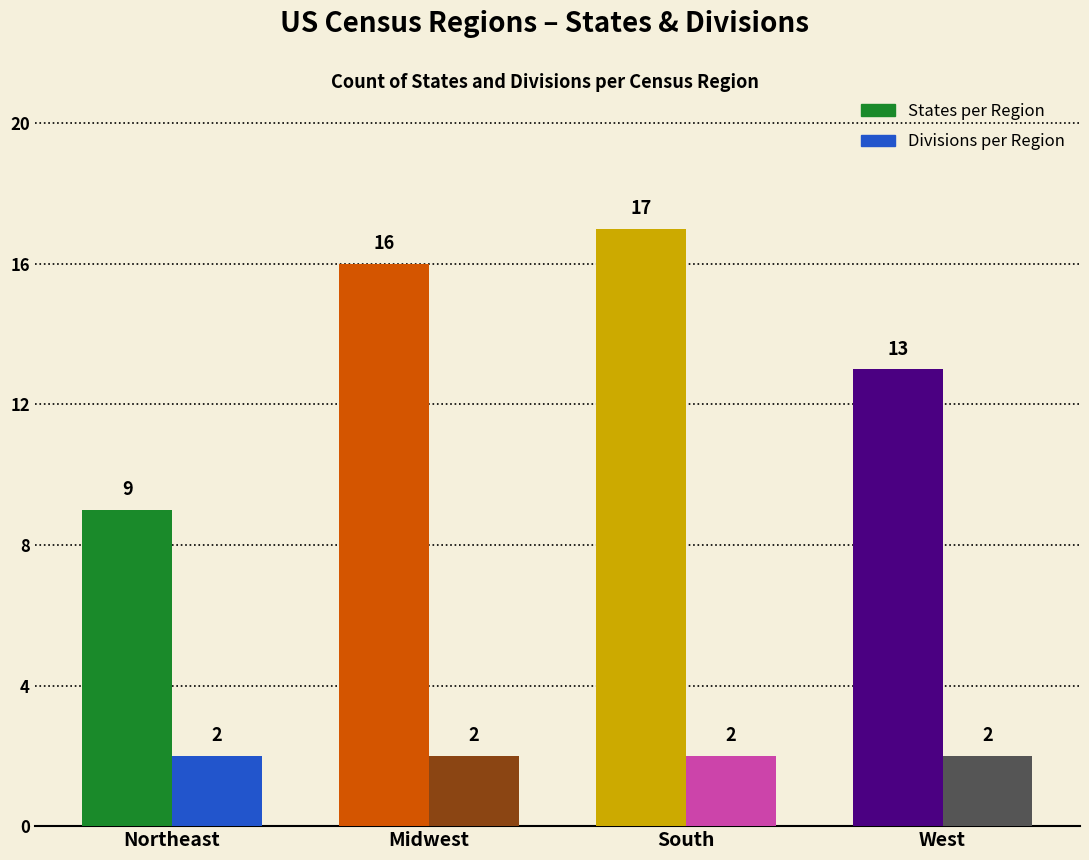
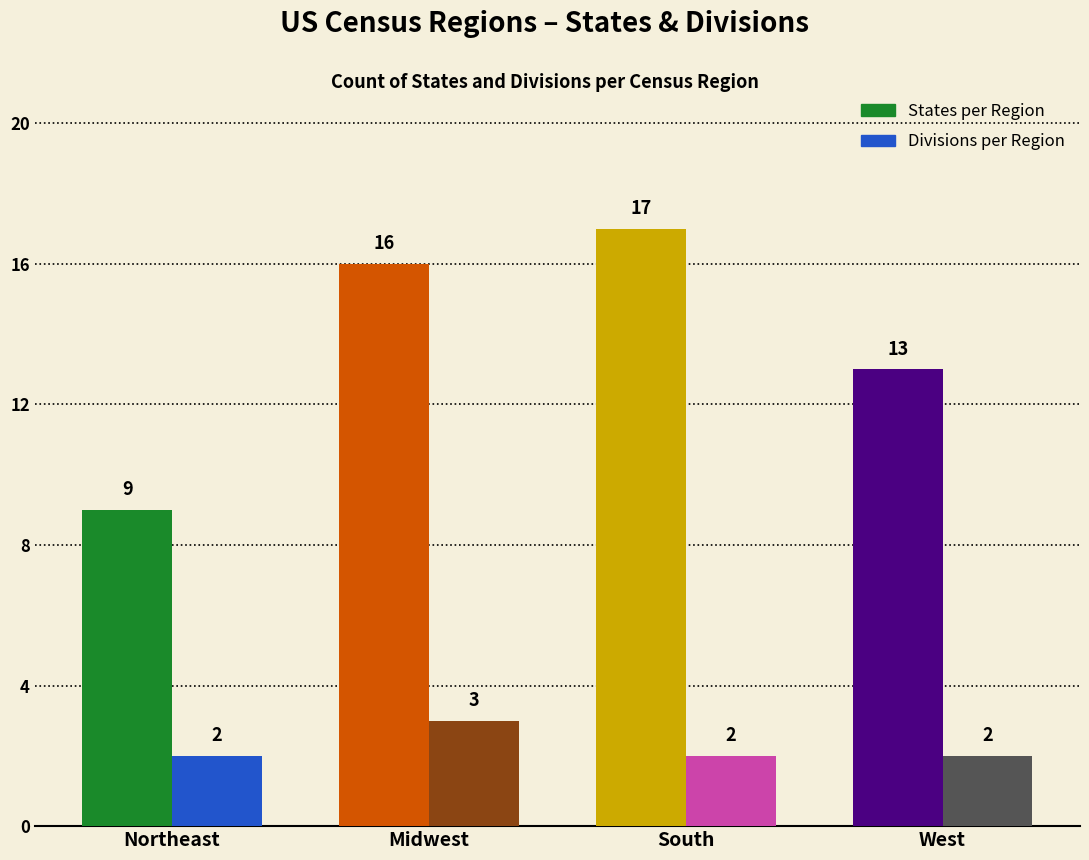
  {
    "States per Region": {
      "Northeast": 9,
      "Midwest": 16,
      "South": 17,
      "West": 13
    },
    "Divisions per Region": {
      "Northeast": 2,
-     "Midwest": 2,
+     "Midwest": 3,
      "South": 2,
      "West": 2
    }
  }
